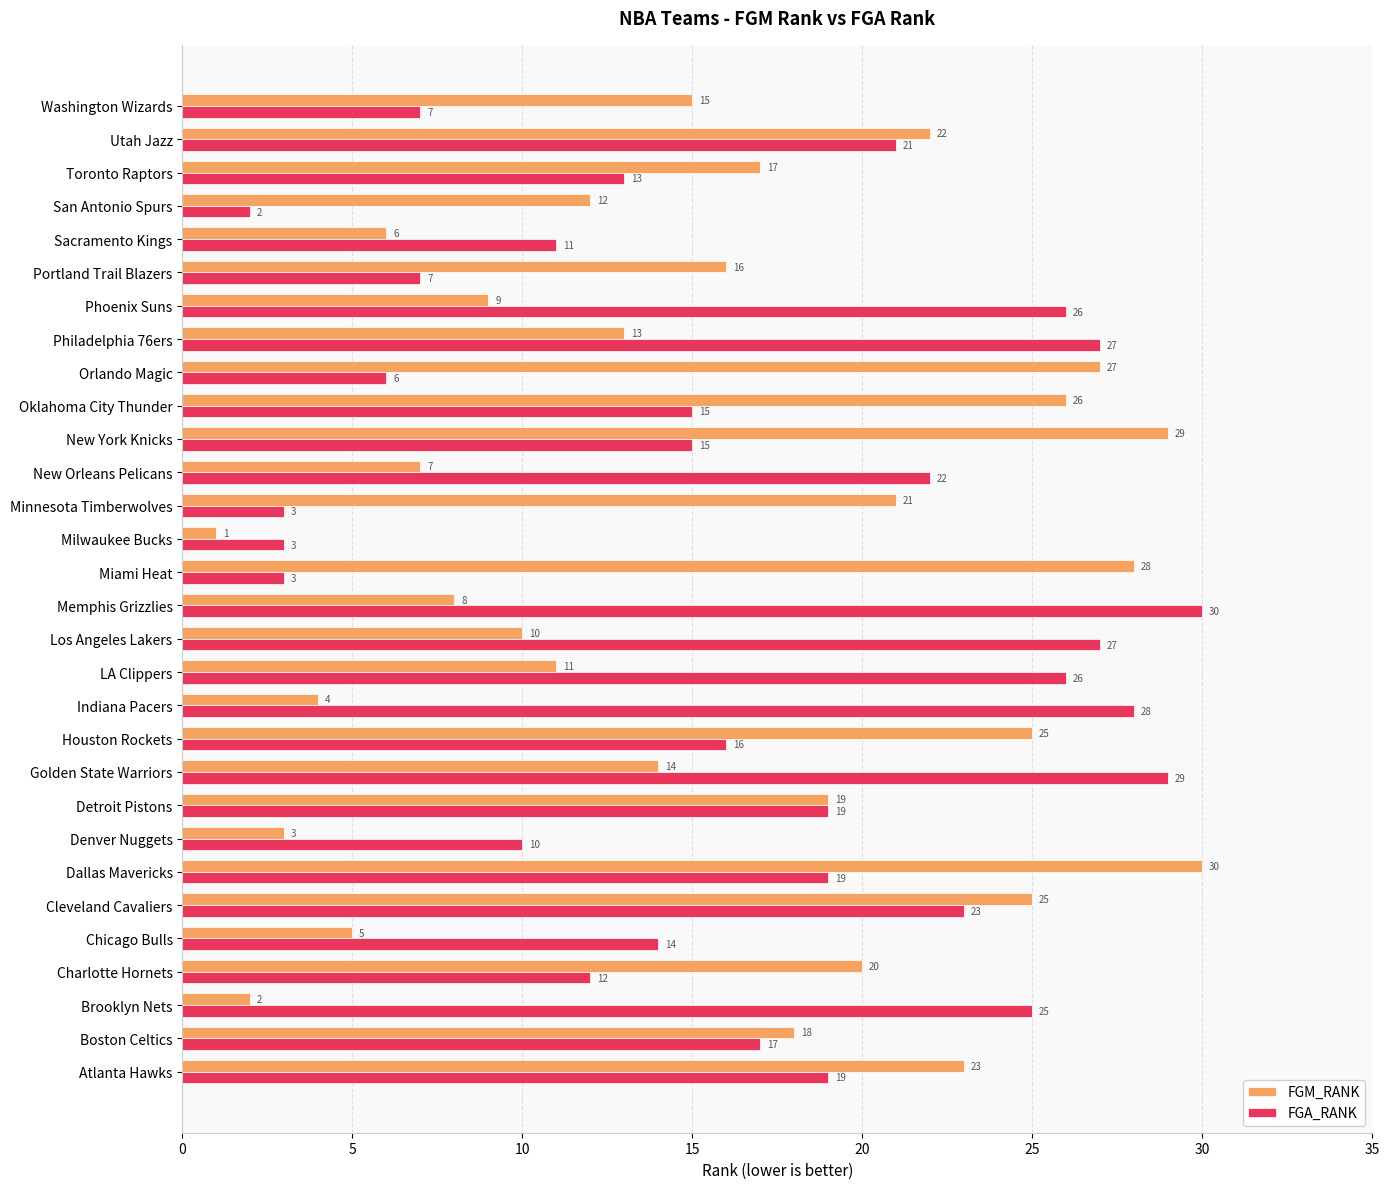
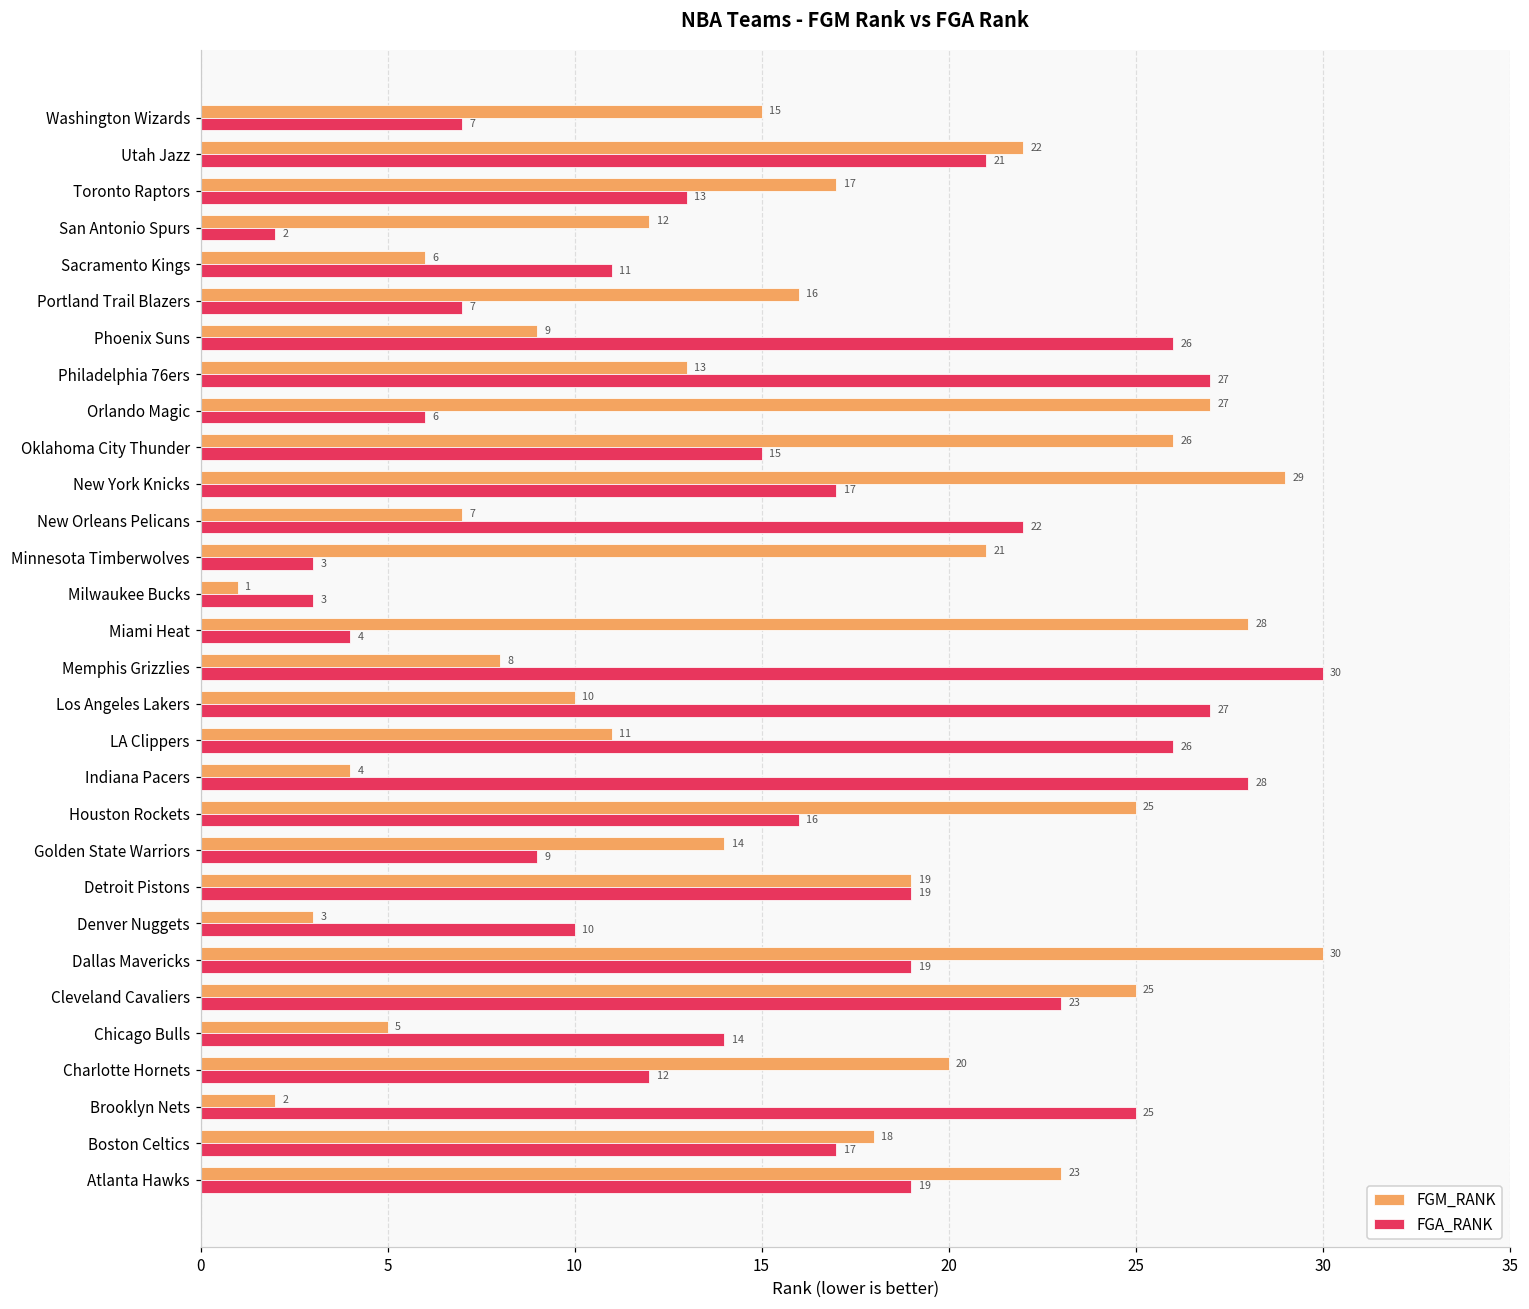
  {
    "FGM_RANK": {
      "Washington Wizards": 15,
      "Utah Jazz": 22,
      "Toronto Raptors": 17,
      "San Antonio Spurs": 12,
      "Sacramento Kings": 6,
      "Portland Trail Blazers": 16,
      "Phoenix Suns": 9,
      "Philadelphia 76ers": 13,
      "Orlando Magic": 27,
      "Oklahoma City Thunder": 26,
      "New York Knicks": 29,
      "New Orleans Pelicans": 7,
      "Minnesota Timberwolves": 21,
      "Milwaukee Bucks": 1,
      "Miami Heat": 28,
      "Memphis Grizzlies": 8,
      "Los Angeles Lakers": 10,
      "LA Clippers": 11,
      "Indiana Pacers": 4,
      "Houston Rockets": 25,
      "Golden State Warriors": 14,
      "Detroit Pistons": 19,
      "Denver Nuggets": 3,
      "Dallas Mavericks": 30,
      "Cleveland Cavaliers": 25,
      "Chicago Bulls": 5,
      "Charlotte Hornets": 20,
      "Brooklyn Nets": 2,
      "Boston Celtics": 18,
      "Atlanta Hawks": 23
    },
    "FGA_RANK": {
      "Washington Wizards": 7,
      "Utah Jazz": 21,
      "Toronto Raptors": 13,
      "San Antonio Spurs": 2,
      "Sacramento Kings": 11,
      "Portland Trail Blazers": 7,
      "Phoenix Suns": 26,
      "Philadelphia 76ers": 27,
      "Orlando Magic": 6,
      "Oklahoma City Thunder": 15,
-     "New York Knicks": 15,
+     "New York Knicks": 17,
      "New Orleans Pelicans": 22,
      "Minnesota Timberwolves": 3,
      "Milwaukee Bucks": 3,
-     "Miami Heat": 3,
+     "Miami Heat": 4,
      "Memphis Grizzlies": 30,
      "Los Angeles Lakers": 27,
      "LA Clippers": 26,
      "Indiana Pacers": 28,
      "Houston Rockets": 16,
-     "Golden State Warriors": 29,
+     "Golden State Warriors": 9,
      "Detroit Pistons": 19,
      "Denver Nuggets": 10,
      "Dallas Mavericks": 19,
      "Cleveland Cavaliers": 23,
      "Chicago Bulls": 14,
      "Charlotte Hornets": 12,
      "Brooklyn Nets": 25,
      "Boston Celtics": 17,
      "Atlanta Hawks": 19
    }
  }
